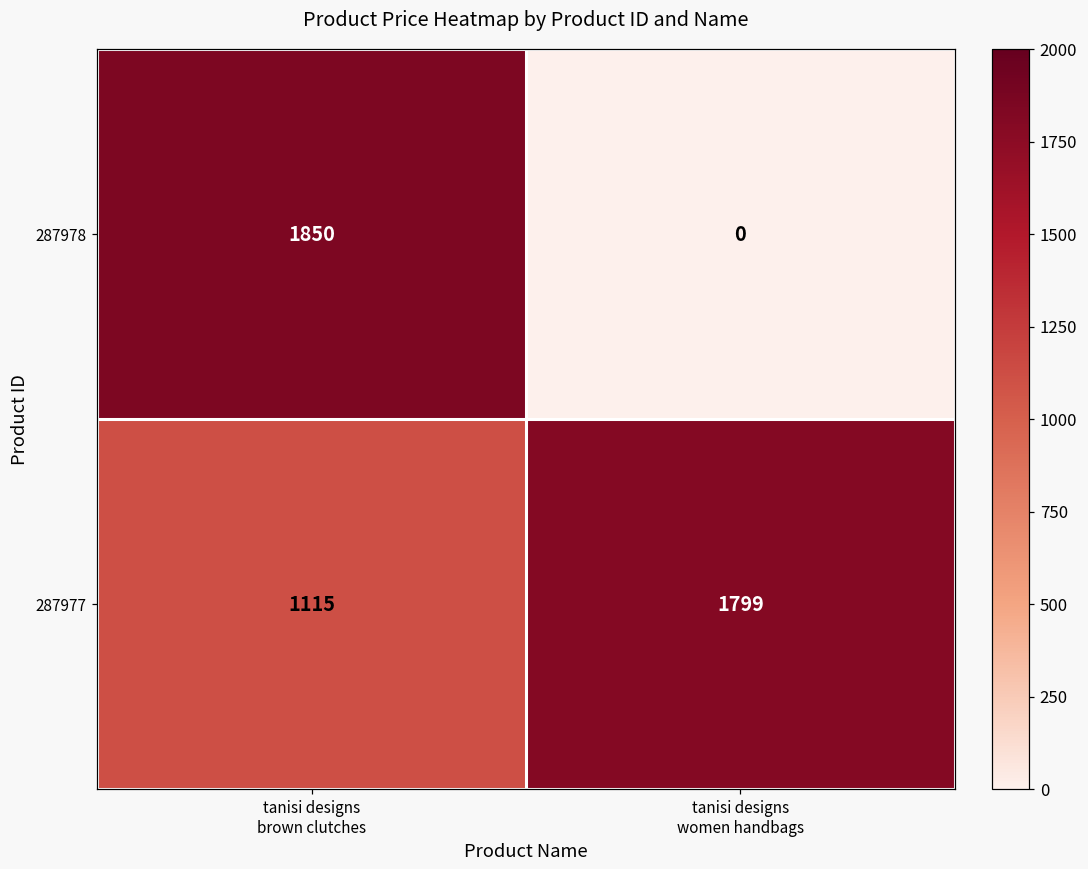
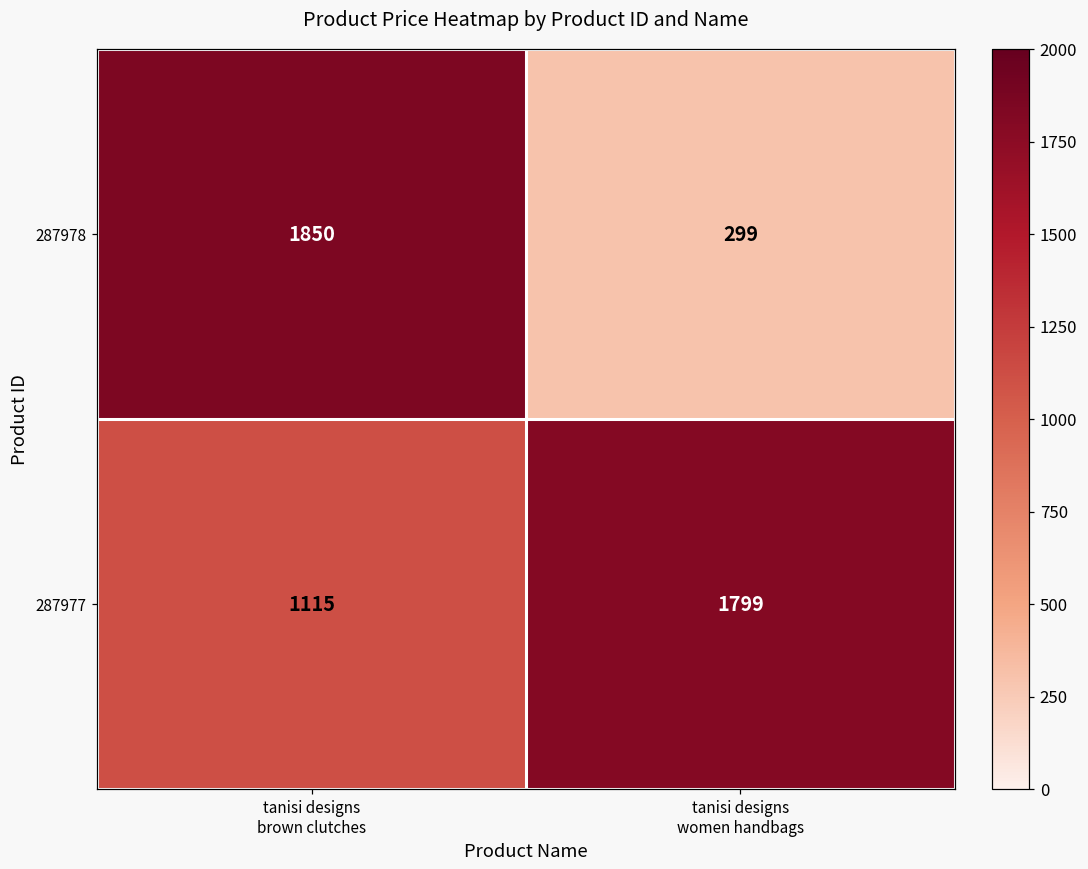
  {
    "287978": {
      "tanisi designs brown clutches": 1850,
-     "tanisi designs women handbags": 0
+     "tanisi designs women handbags": 299
    },
    "287977": {
      "tanisi designs brown clutches": 1115,
      "tanisi designs women handbags": 1799
    }
  }
